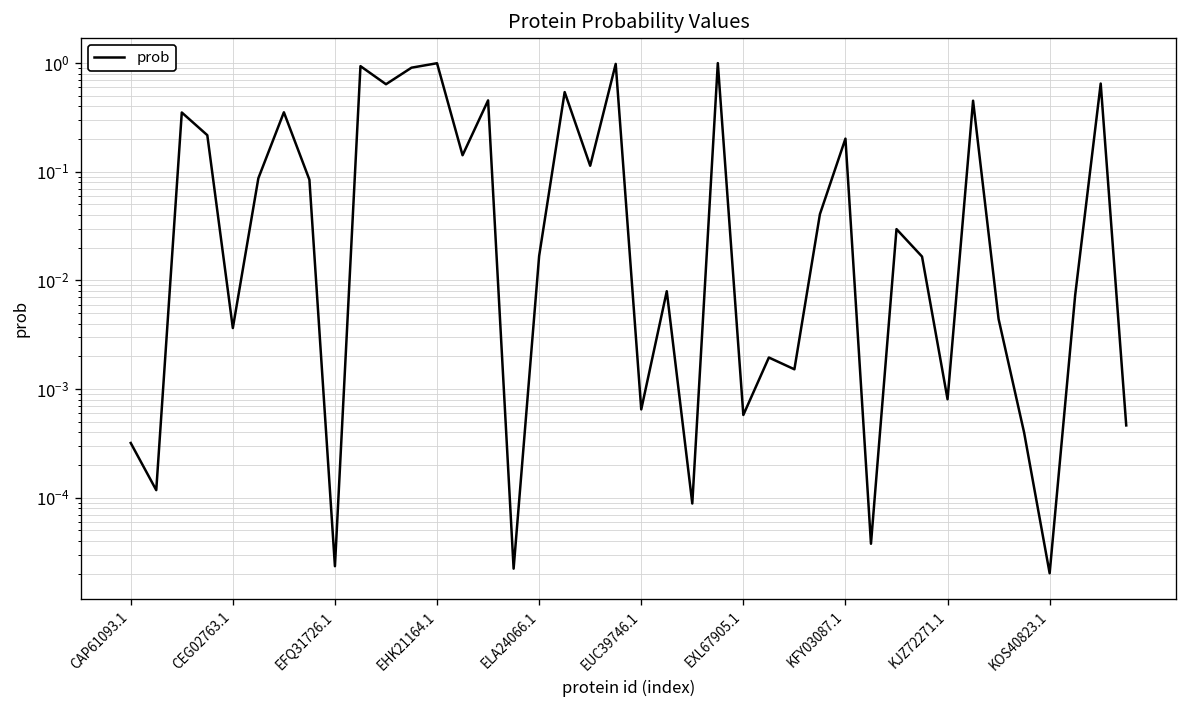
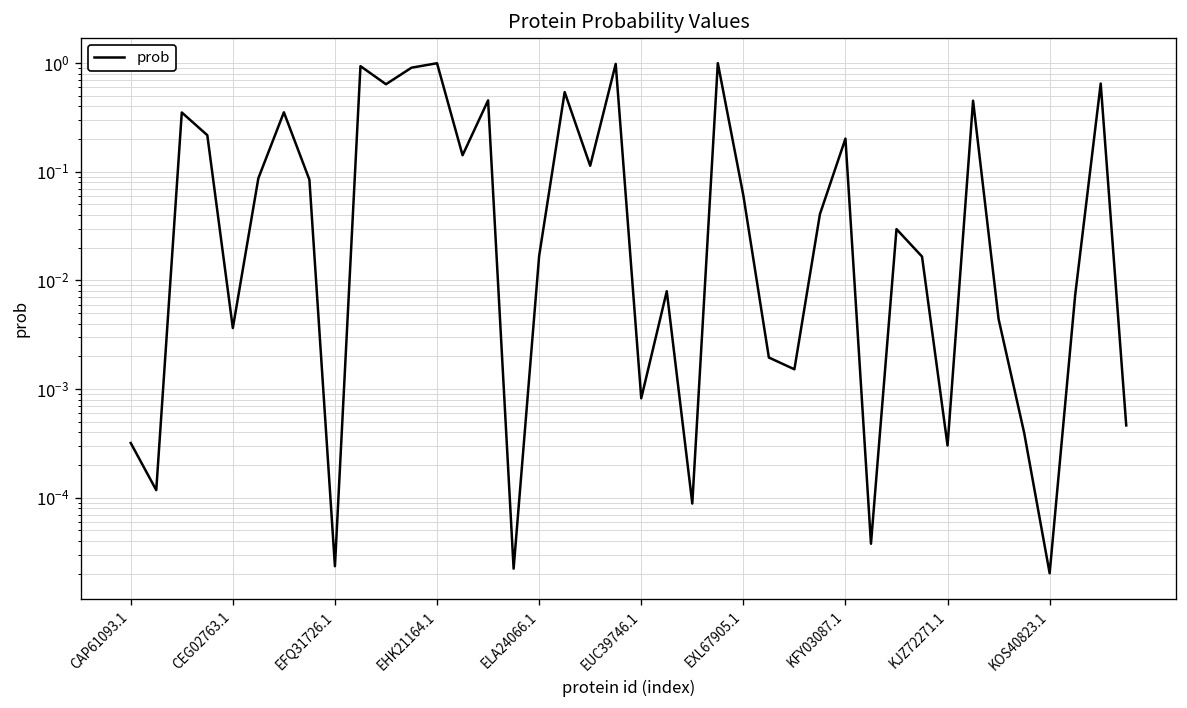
  {
    "CAP61093.1": 0.00032,
    "CEG02763.1": 0.0036,
    "EFQ31726.1": 0.000023,
    "EHK21164.1": 1.0,
    "ELA24066.1": 0.017,
-   "EUC39746.1": 0.0007,
-   "EXL67905.1": 0.0006,
+   "EUC39746.1": 0.0008,
+   "EXL67905.1": 0.06,
    "KFY03087.1": 0.20,
-   "KJZ72271.1": 0.0008,
+   "KJZ72271.1": 0.00030,
    "KOS40823.1": 0.00002
  }
